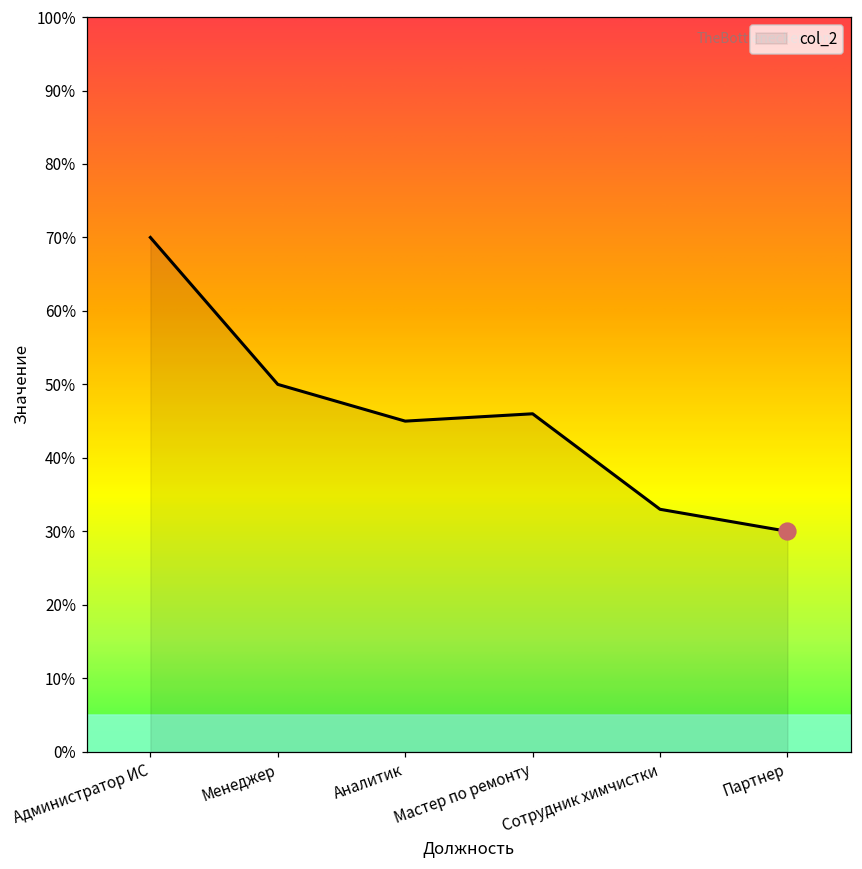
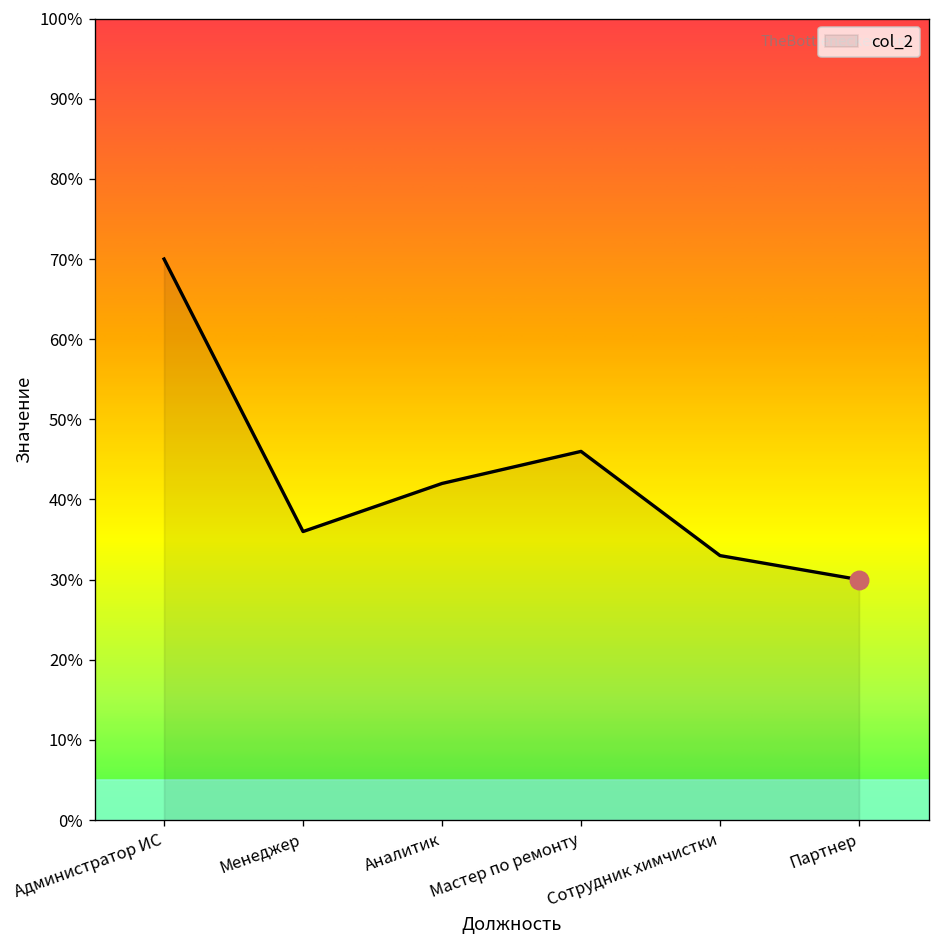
  {
    "col_2": {
      "Администратор ИС": "70%",
-     "Менеджер": "50%",
-     "Аналитик": "45%",
+     "Менеджер": "36%",
+     "Аналитик": "42%",
      "Мастер по ремонту": "46%",
      "Сотрудник химчистки": "33%"
    }
  }
